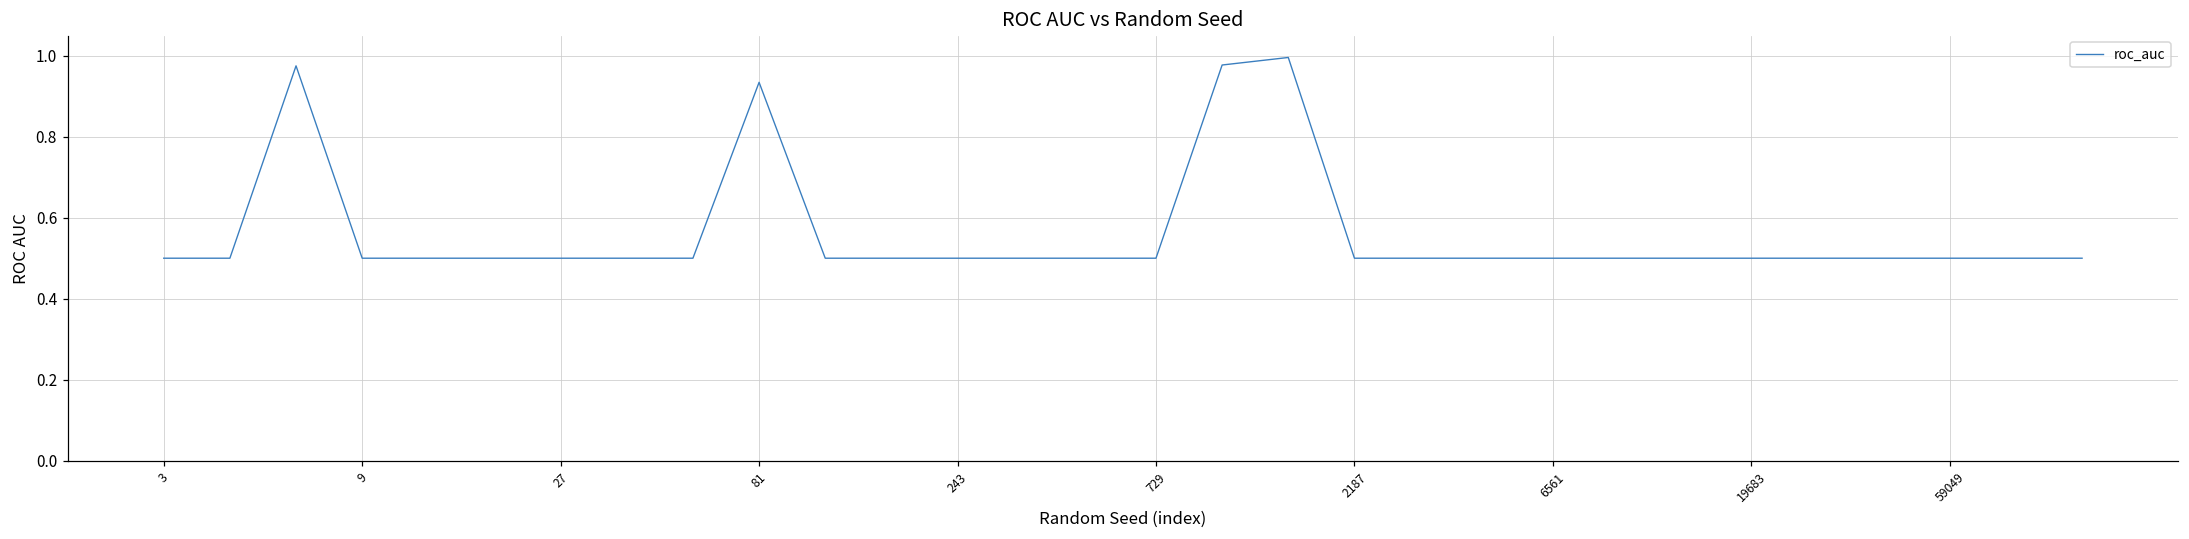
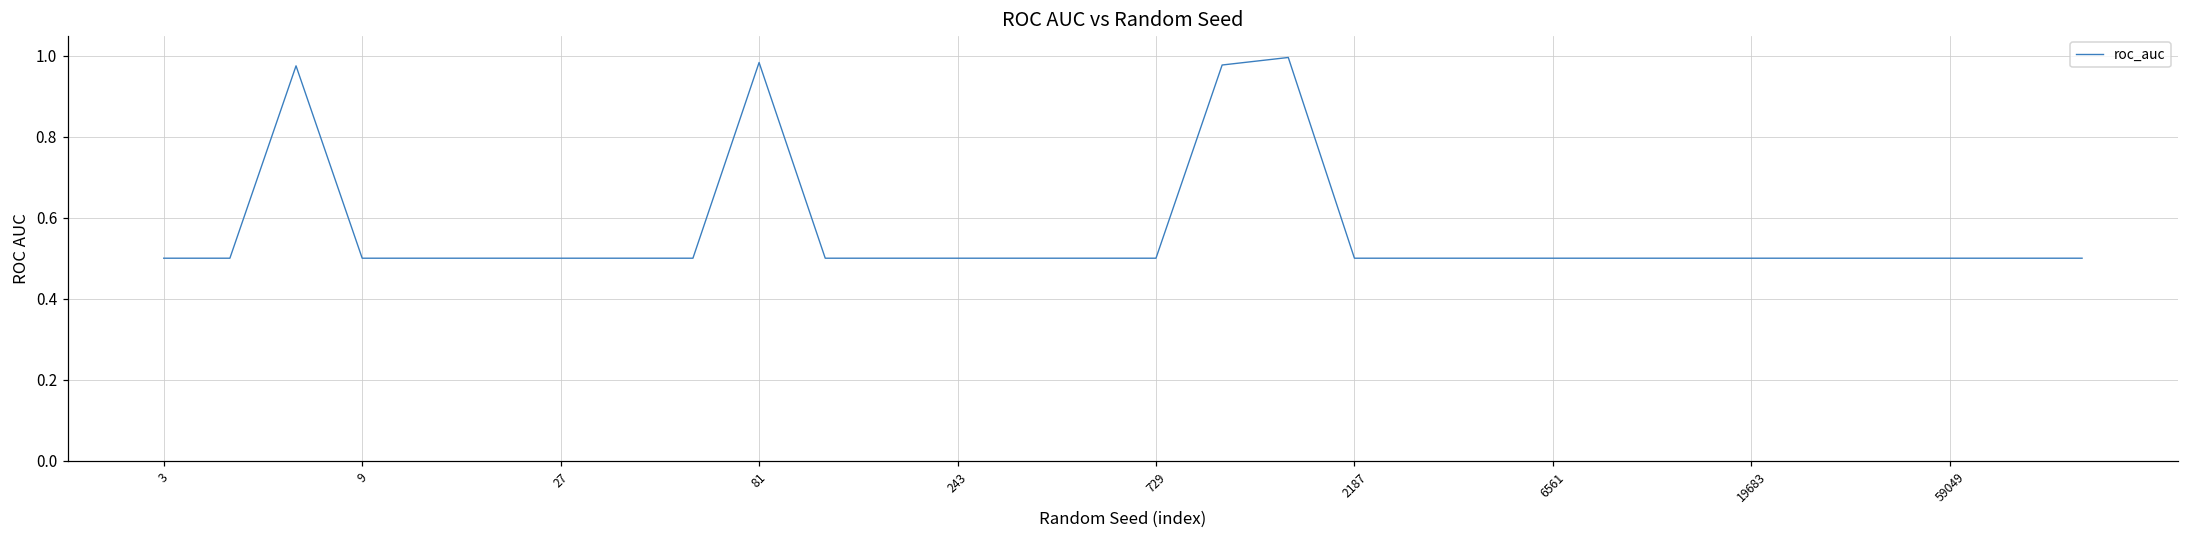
  {
    "3": 0.50,
    "9": 0.50,
    "27": 0.50,
-   "81": 0.93,
+   "81": 0.98,
    "243": 0.50,
    "729": 0.50,
    "2187": 0.50,
    "6561": 0.50,
    "19683": 0.50,
    "59049": 0.50
  }
